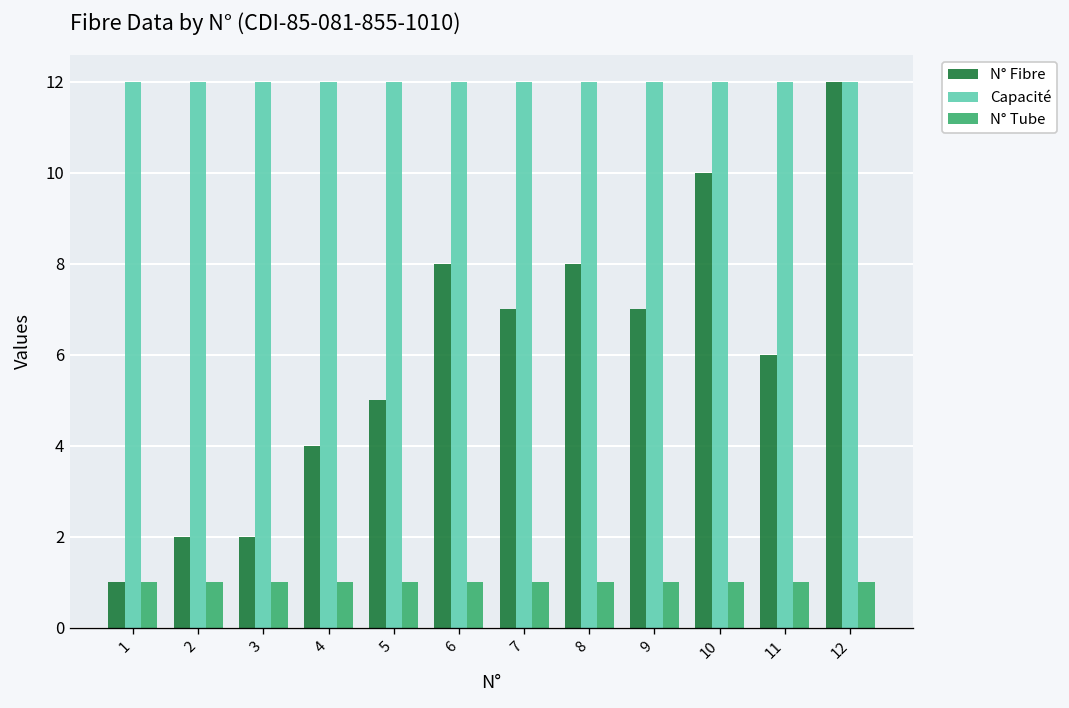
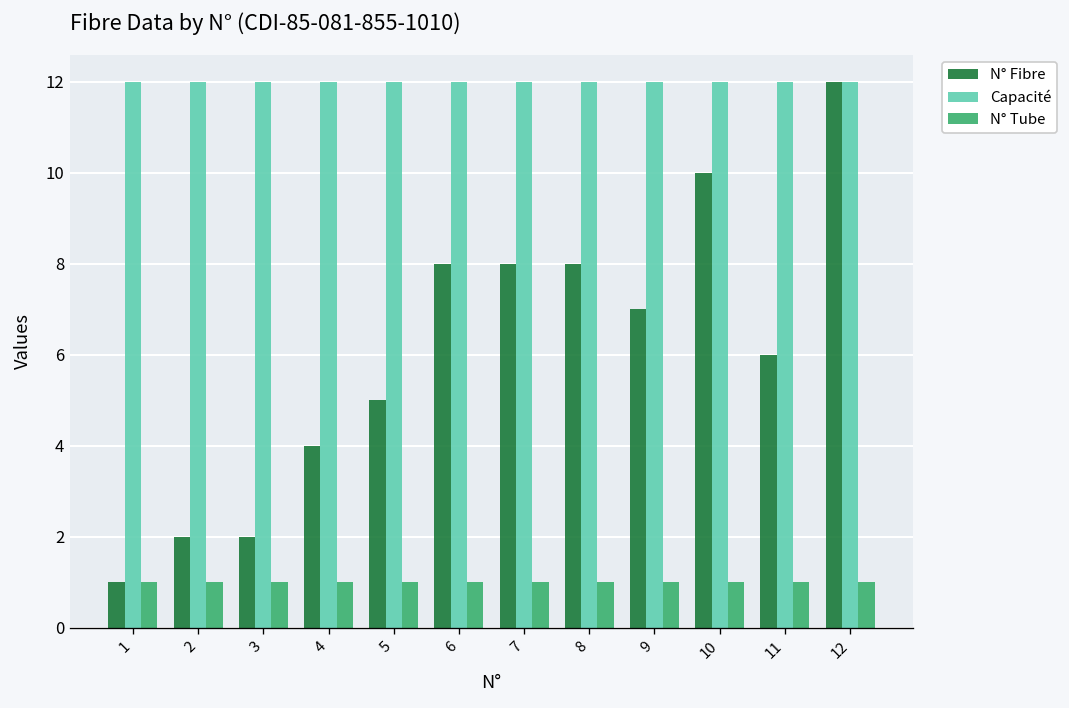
  {
    "N° Fibre": {
      "1": 1,
      "2": 2,
      "3": 2,
      "4": 4,
      "5": 5,
      "6": 8,
-     "7": 7,
+     "7": 8,
      "8": 8,
      "9": 7,
      "10": 10,
      "11": 6,
      "12": 12
    },
    "Capacité": {
      "1": 12,
      "2": 12,
      "3": 12,
      "4": 12,
      "5": 12,
      "6": 12,
      "7": 12,
      "8": 12,
      "9": 12,
      "10": 12,
      "11": 12,
      "12": 12
    },
    "N° Tube": {
      "1": 1,
      "2": 1,
      "3": 1,
      "4": 1,
      "5": 1,
      "6": 1,
      "7": 1,
      "8": 1,
      "9": 1,
      "10": 1,
      "11": 1,
      "12": 1
    }
  }
